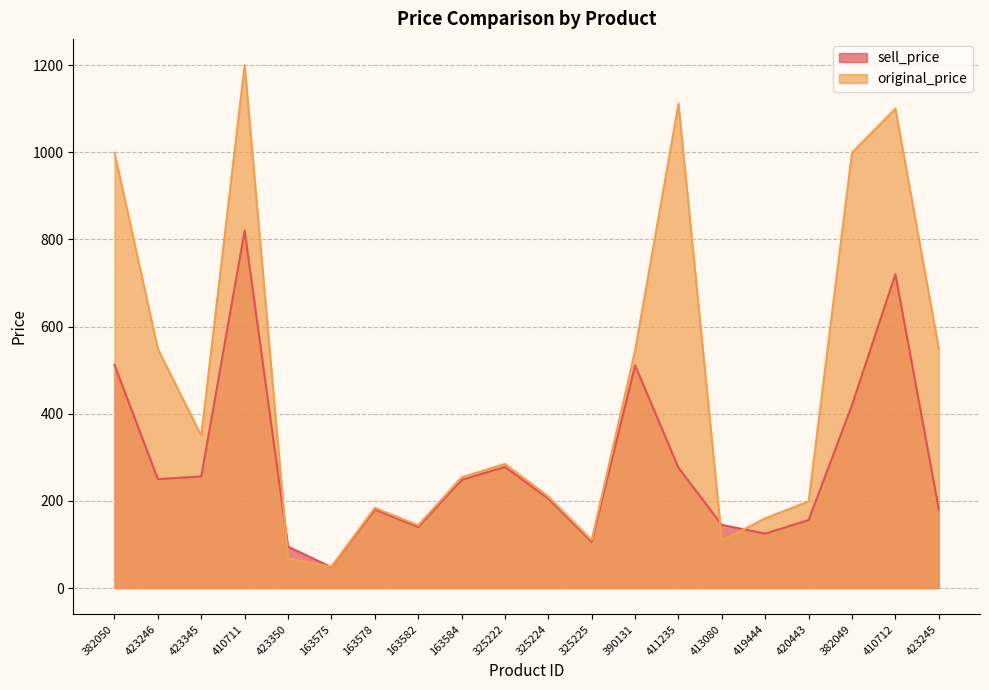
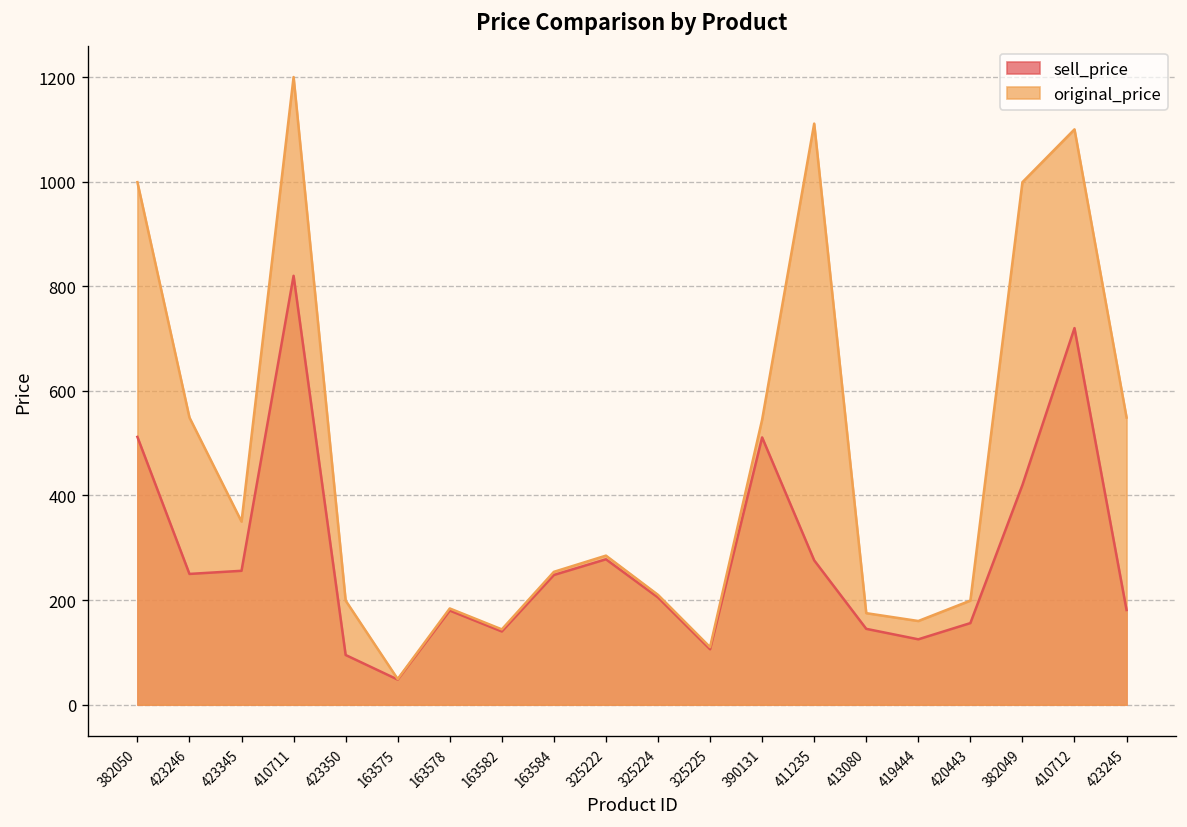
  {
    "sell_price": {
      "382050": 510,
      "423246": 250,
      "423345": 260,
      "410711": 820,
      "423350": 100,
      "163584": 250,
      "325222": 280,
      "390131": 510,
      "411235": 280,
      "413080": 150,
      "419444": 130,
      "420443": 160,
      "382049": 420,
      "410712": 720,
      "423245": 180
    },
    "original_price": {
      "382050": 1000,
      "423246": 550,
      "423345": 350,
      "410711": 1200,
-     "423350": 70,
+     "423350": 200,
      "163584": 250,
      "325222": 290,
      "390131": 550,
      "411235": 1110,
-     "413080": 110,
+     "413080": 180,
      "419444": 160,
      "420443": 200,
      "382049": 1000,
      "410712": 1100,
      "423245": 550
    }
  }
